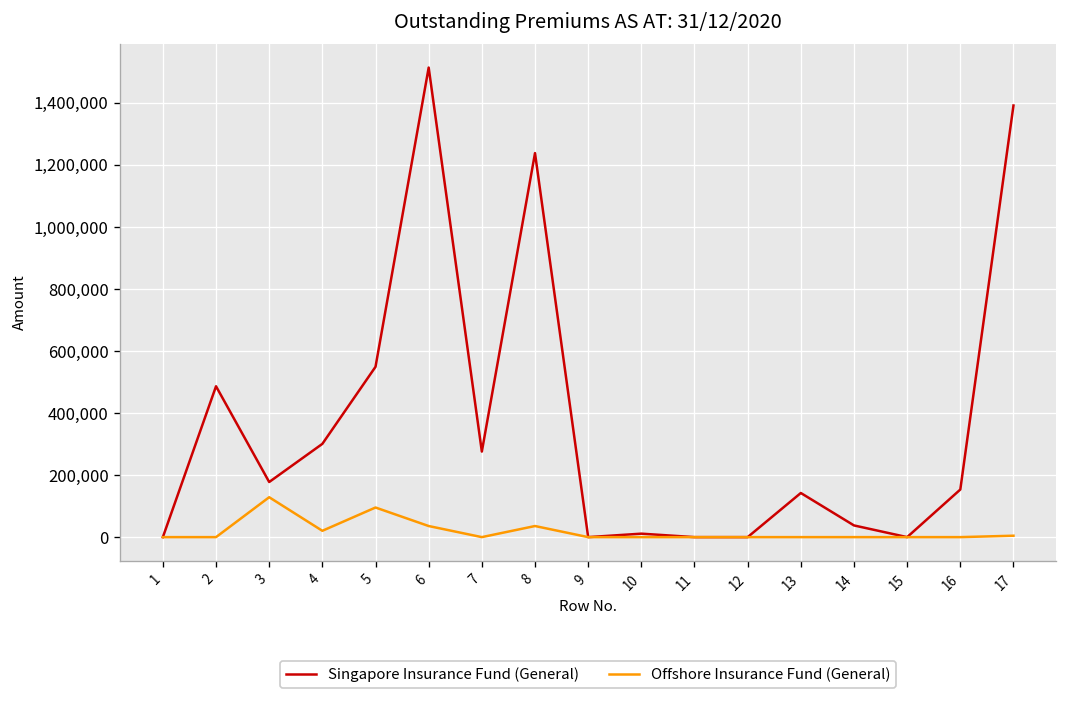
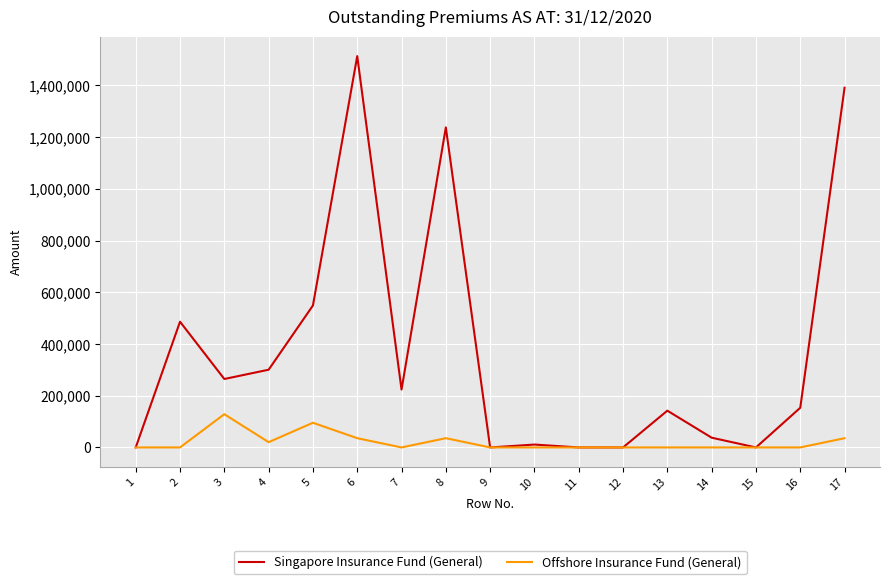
  {
    "Singapore Insurance Fund (General)": {
      "2": "490,000",
-     "3": "180,000",
+     "3": "260,000",
      "4": "300,000",
      "5": "550,000",
      "6": "1,510,000",
-     "7": "280,000",
+     "7": "220,000",
      "8": "1,240,000",
      "10": "10,000",
      "13": "140,000",
      "14": "40,000",
      "16": "150,000",
      "17": "1,390,000"
    },
    "Offshore Insurance Fund (General)": {
      "2": "0",
      "3": "130,000",
      "4": "20,000",
      "5": "100,000",
      "6": "40,000",
      "7": "0",
      "8": "40,000",
      "10": "0",
      "13": "0",
      "14": "0",
      "16": "0",
-     "17": "0"
+     "17": "40,000"
    }
  }
